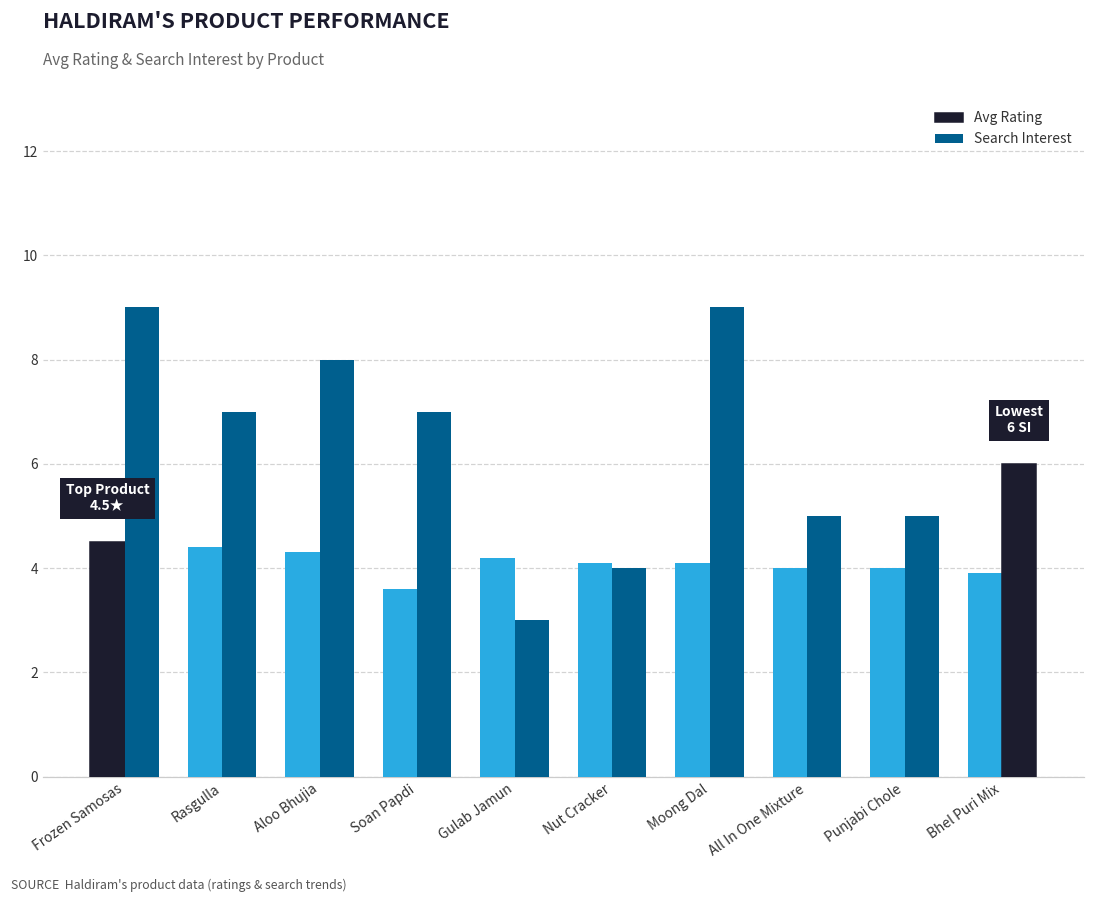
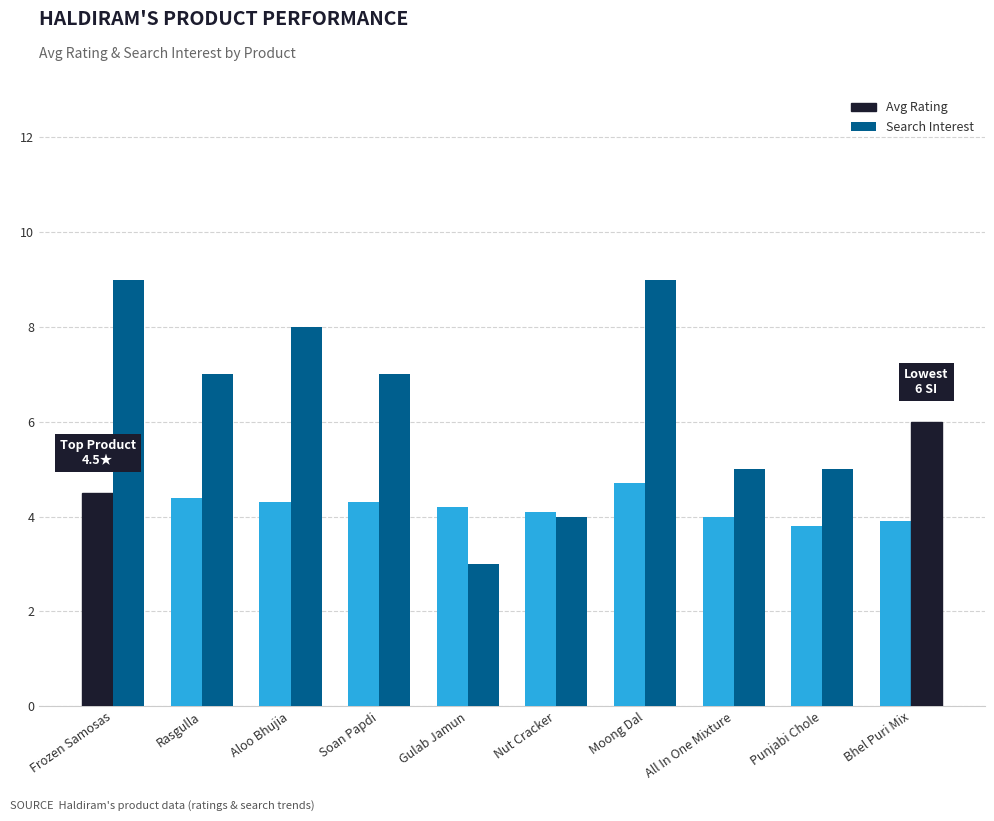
  {
    "Avg Rating": {
      "Frozen Samosas": 4.5,
      "Rasgulla": 4.4,
      "Aloo Bhujia": 4.3,
-     "Soan Papdi": 3.6,
+     "Soan Papdi": 4.3,
      "Gulab Jamun": 4.2,
      "Nut Cracker": 4.1,
-     "Moong Dal": 4.1,
+     "Moong Dal": 4.7,
      "All In One Mixture": 4.0,
-     "Punjabi Chole": 4.0,
+     "Punjabi Chole": 3.8,
      "Bhel Puri Mix": 3.9
    },
    "Search Interest": {
      "Frozen Samosas": 9.0,
      "Rasgulla": 7.0,
      "Aloo Bhujia": 8.0,
      "Soan Papdi": 7.0,
      "Gulab Jamun": 3.0,
      "Nut Cracker": 4.0,
      "Moong Dal": 9.0,
      "All In One Mixture": 5.0,
      "Punjabi Chole": 5.0,
      "Bhel Puri Mix": 6.0
    }
  }
